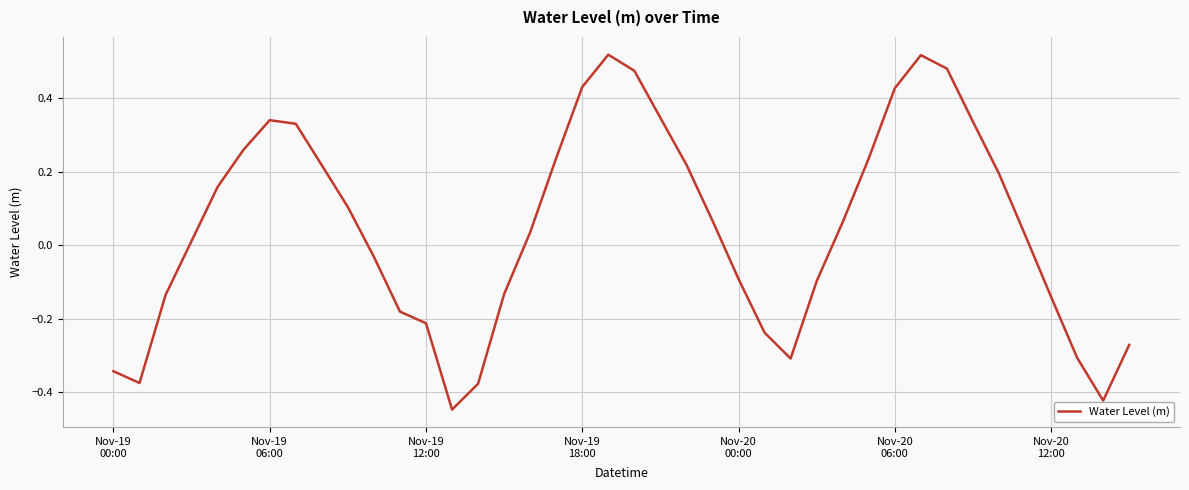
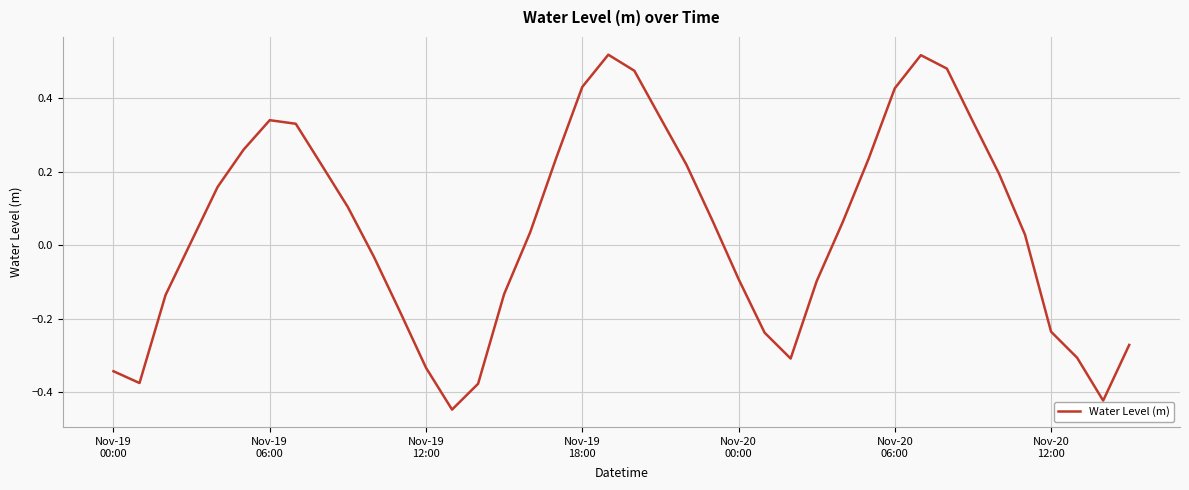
  {
    "Nov-19 00:00": -0.34,
    "Nov-19 06:00": 0.34,
-   "Nov-19 12:00": -0.21,
+   "Nov-19 12:00": -0.33,
    "Nov-19 18:00": 0.43,
    "Nov-20 00:00": -0.09,
    "Nov-20 06:00": 0.43,
-   "Nov-20 12:00": -0.14
+   "Nov-20 12:00": -0.24
  }
